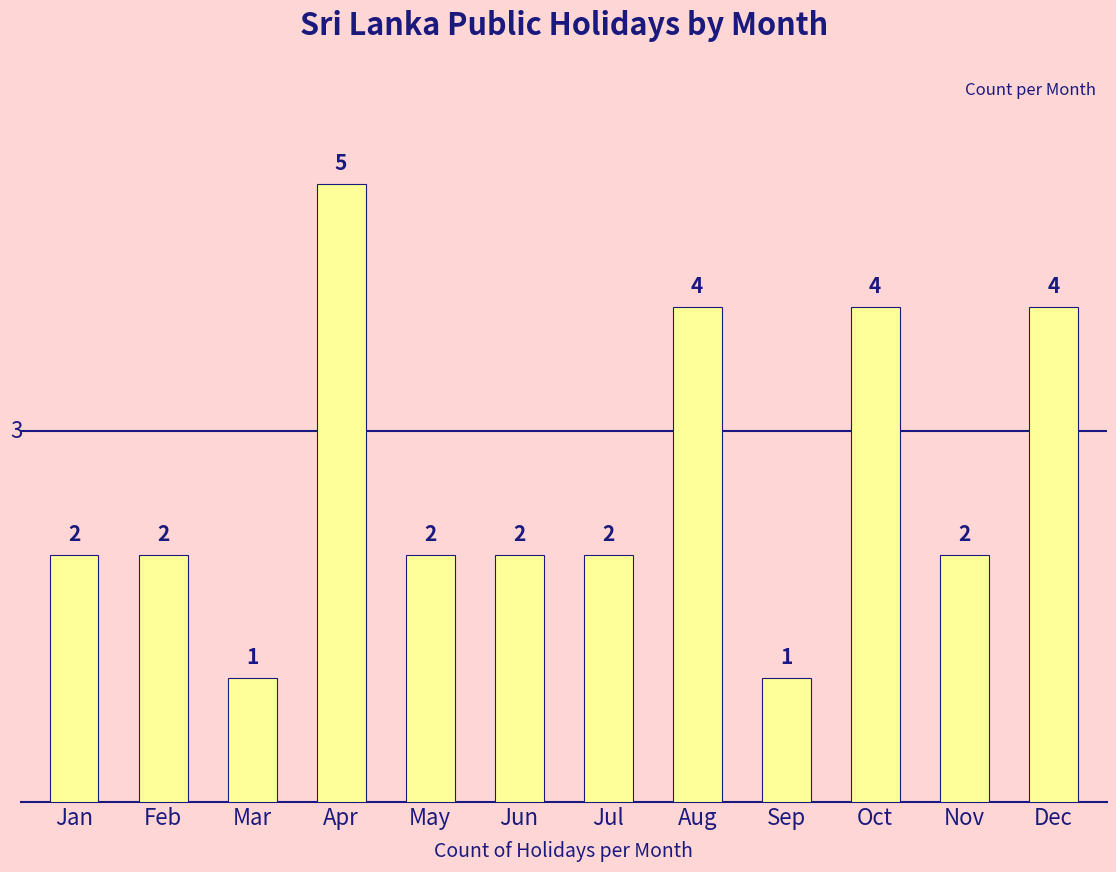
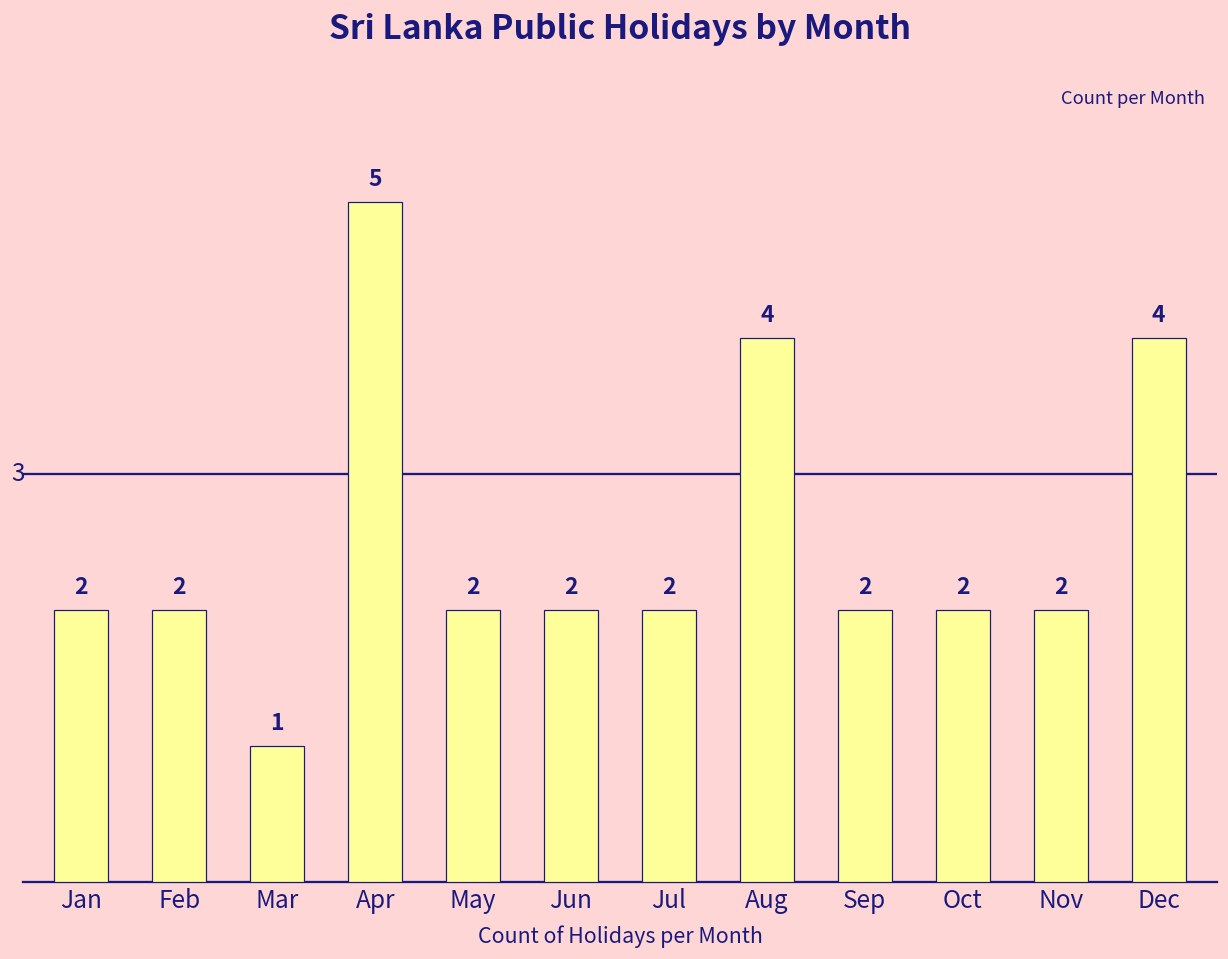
  {
    "Jan": 2,
    "Feb": 2,
    "Mar": 1,
    "Apr": 5,
    "May": 2,
    "Jun": 2,
    "Jul": 2,
    "Aug": 4,
-   "Sep": 1,
-   "Oct": 4,
+   "Sep": 2,
+   "Oct": 2,
    "Nov": 2,
    "Dec": 4
  }
